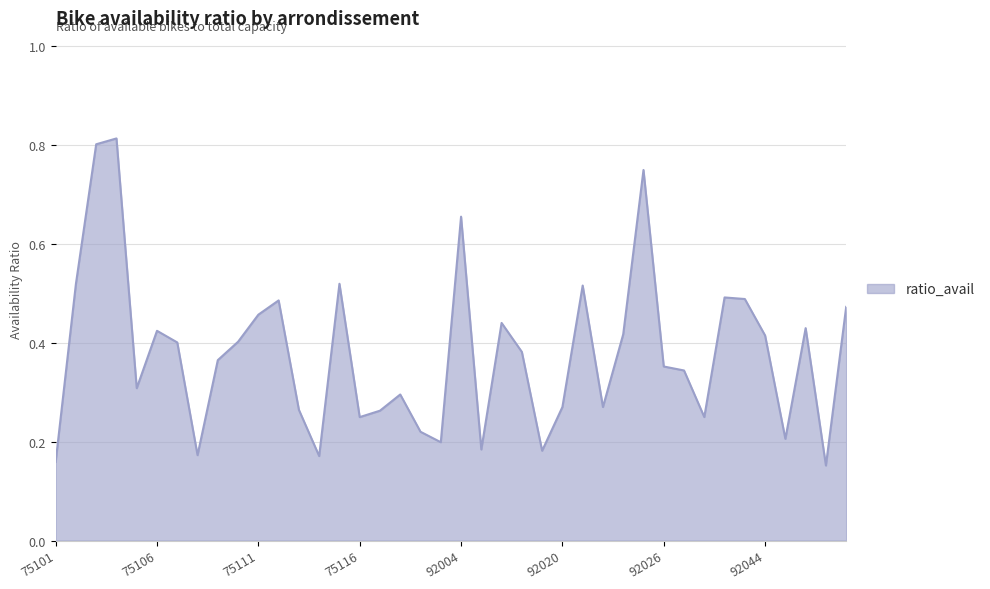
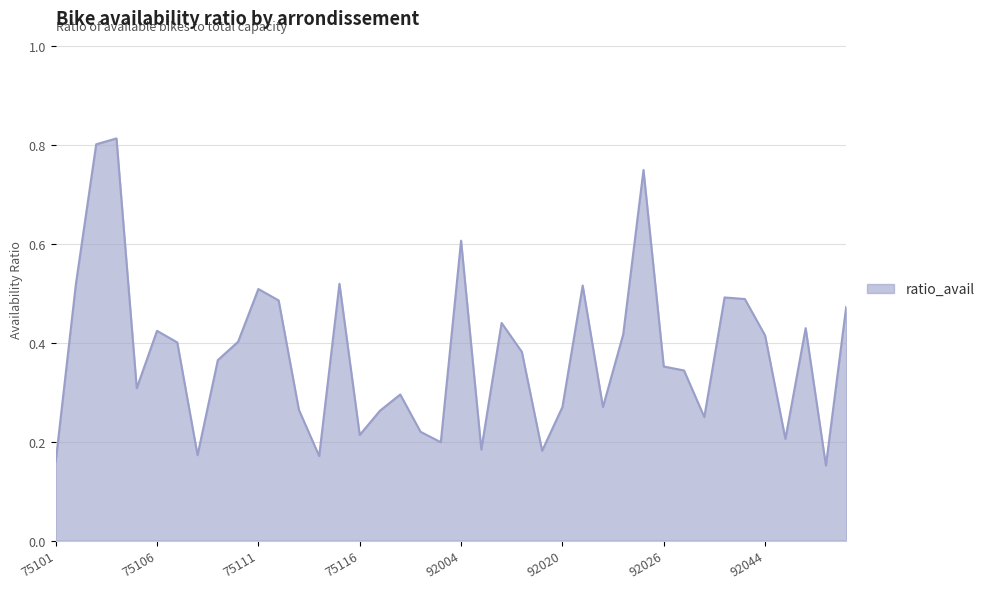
  {
    "75101": 0.16,
    "75106": 0.42,
-   "75111": 0.46,
-   "75116": 0.25,
-   "92004": 0.66,
+   "75111": 0.51,
+   "75116": 0.21,
+   "92004": 0.61,
    "92020": 0.27,
    "92026": 0.35,
    "92044": 0.42
  }
